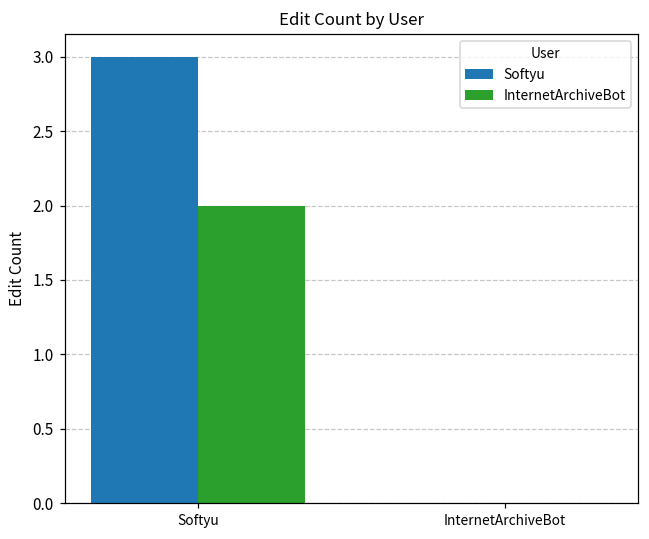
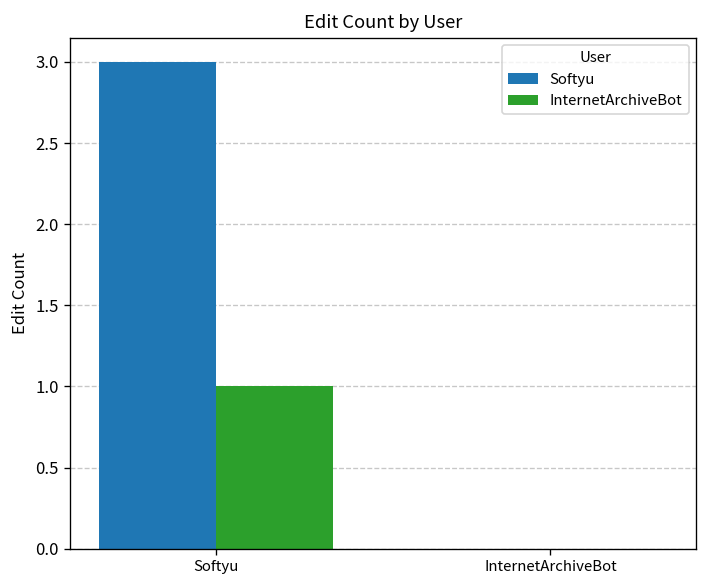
  {
    "Softyu": {
      "Softyu": 3,
      "InternetArchiveBot": 0
    },
    "InternetArchiveBot": {
-     "Softyu": 2,
+     "Softyu": 1,
      "InternetArchiveBot": 0
    }
  }
